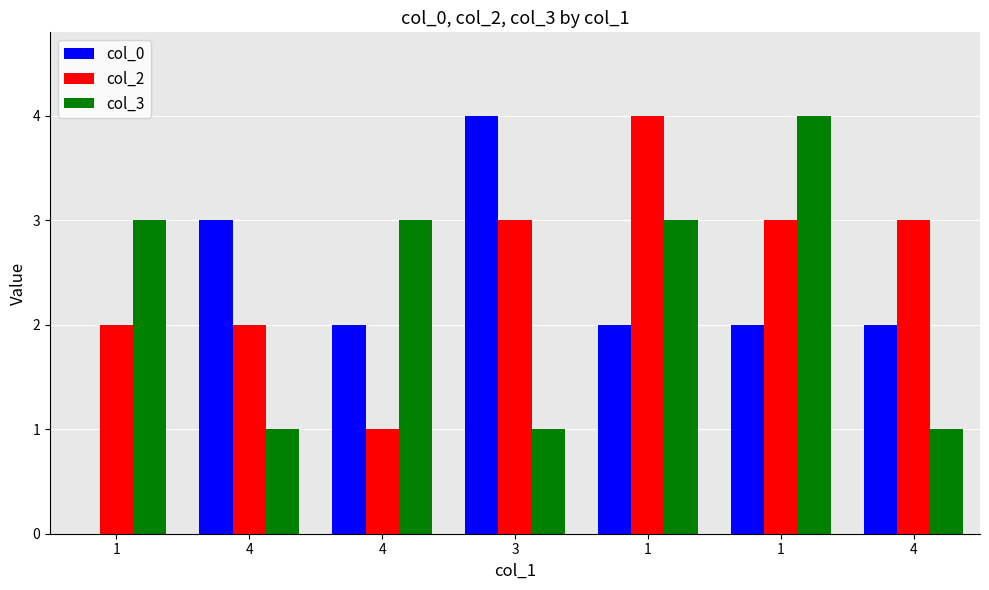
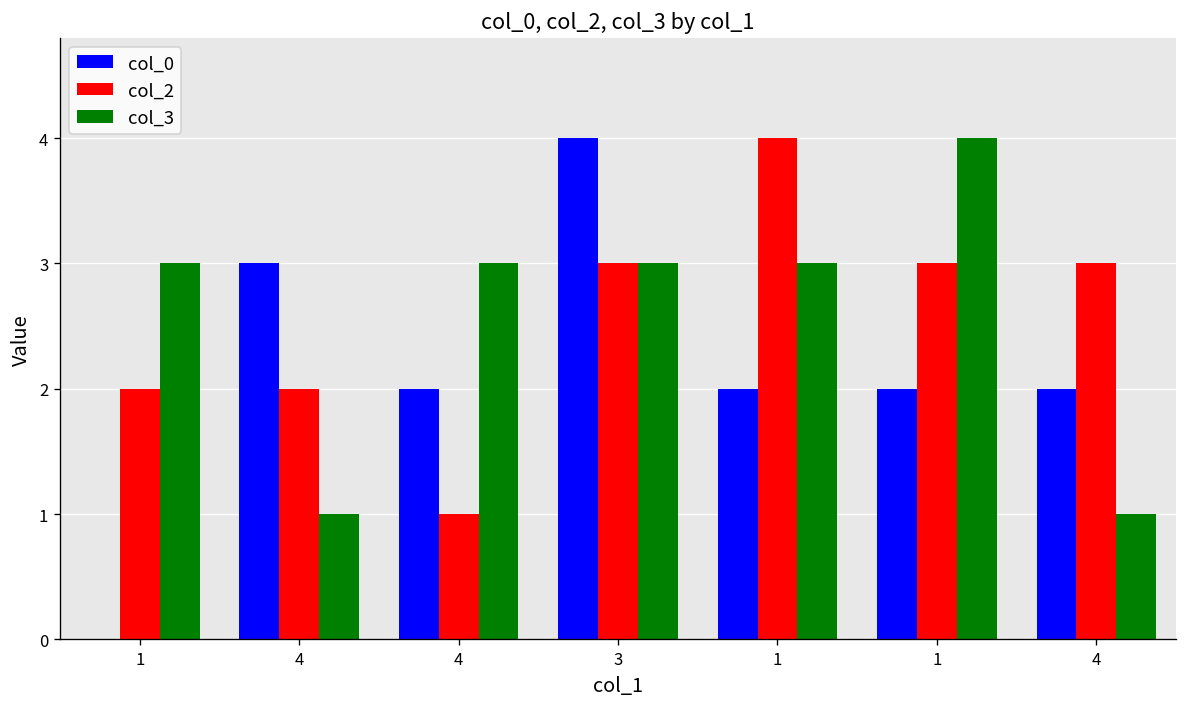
  {
    "col_0": {
      "3": 4
    },
    "col_2": {
      "3": 3
    },
    "col_3": {
-     "3": 1
+     "3": 3
    }
  }
